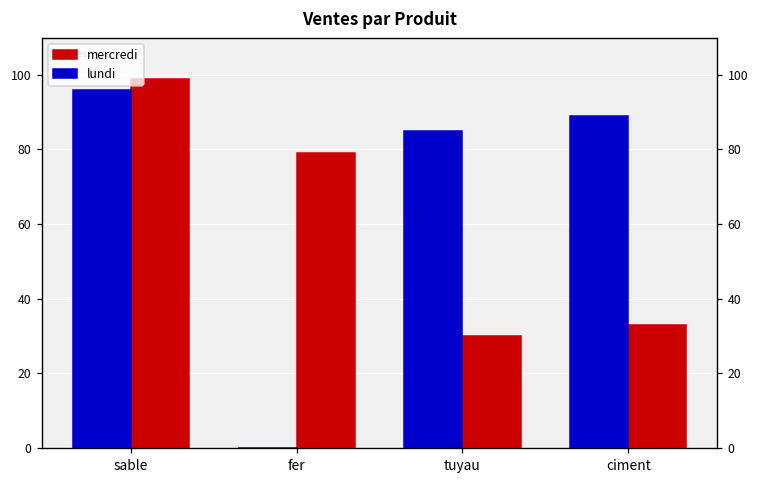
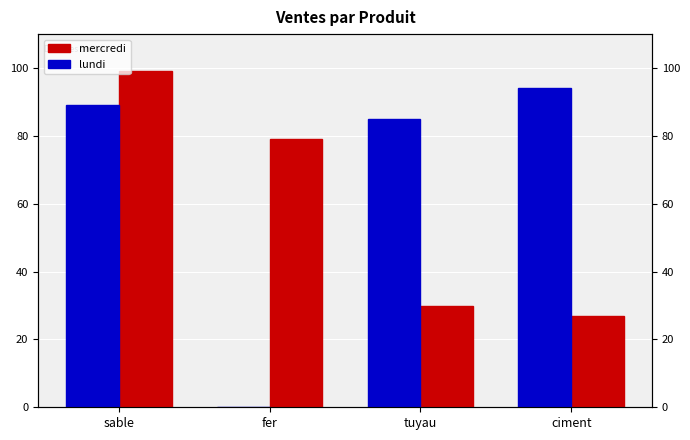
  {
    "mercredi": {
      "sable": 99,
      "fer": 79,
      "tuyau": 30,
-     "ciment": 33
+     "ciment": 27
    },
    "lundi": {
-     "sable": 96,
+     "sable": 89,
      "fer": 0,
      "tuyau": 85,
-     "ciment": 89
+     "ciment": 94
    }
  }
